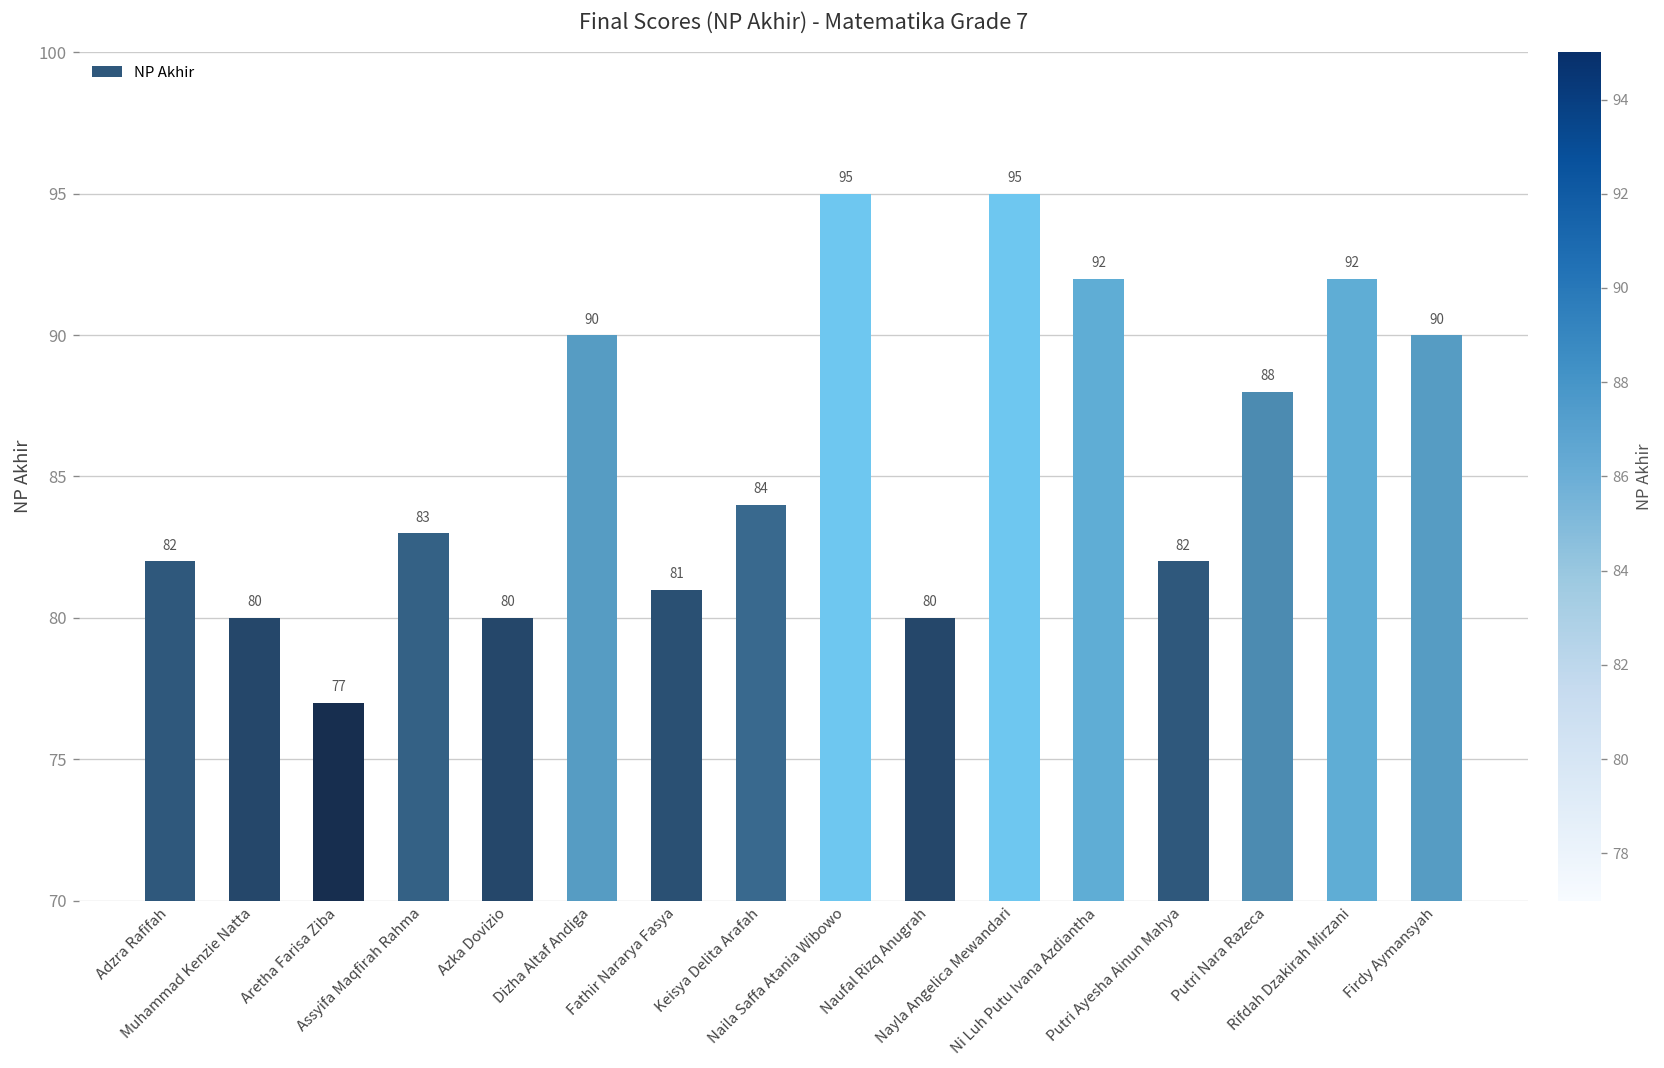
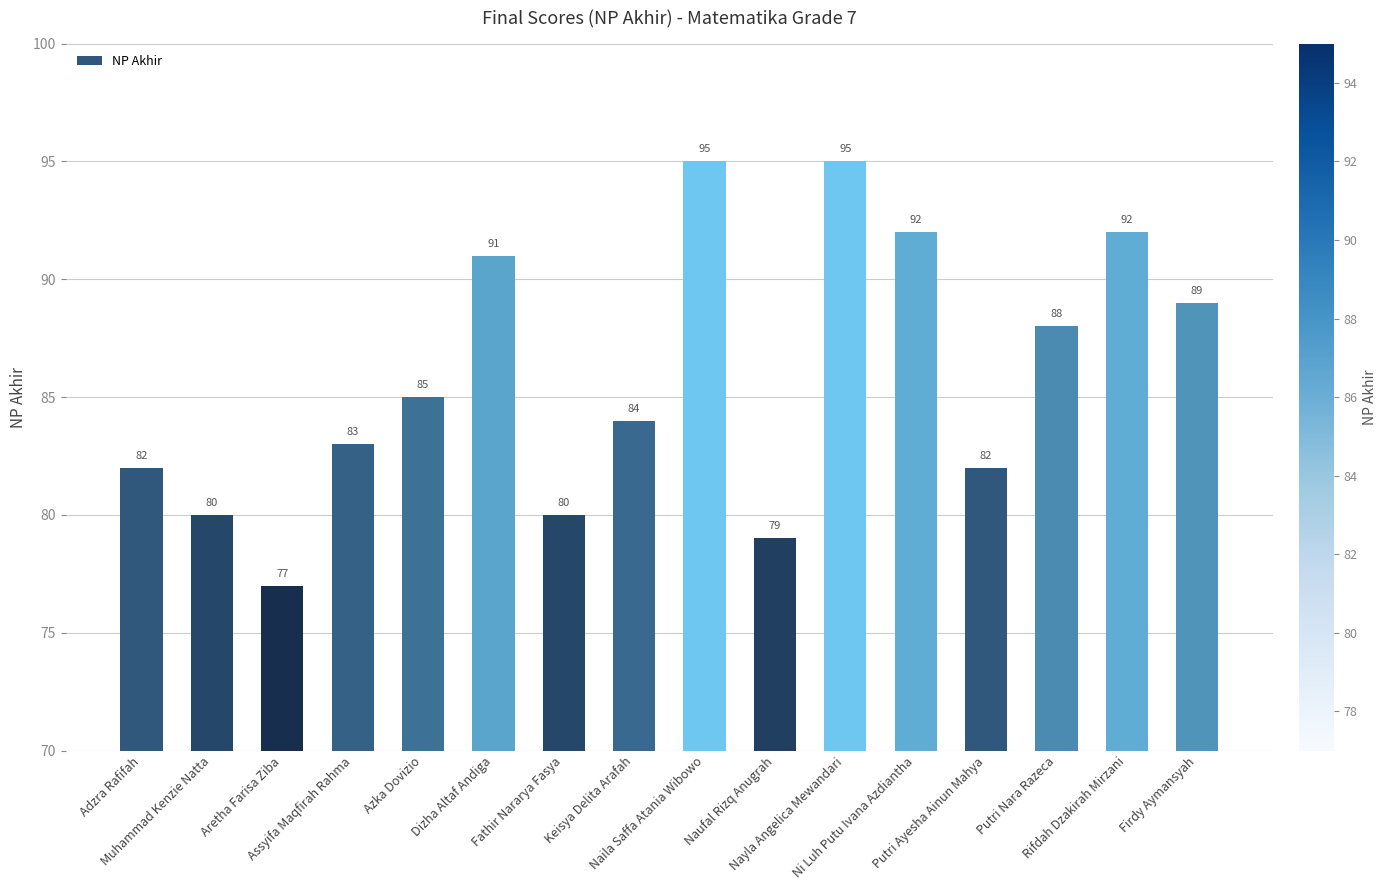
  {
    "Adzra Rafifah": 82,
    "Muhammad Kenzie Natta": 80,
    "Aretha Farisa Ziba": 77,
    "Assyifa Maqfirah Rahma": 83,
-   "Azka Dovizio": 80,
-   "Dizha Altaf Andiga": 90,
-   "Fathir Nararya Fasya": 81,
+   "Azka Dovizio": 85,
+   "Dizha Altaf Andiga": 91,
+   "Fathir Nararya Fasya": 80,
    "Keisya Delita Arafah": 84,
    "Naila Saffa Atania Wibowo": 95,
-   "Naufal Rizq Anugrah": 80,
+   "Naufal Rizq Anugrah": 79,
    "Nayla Angelica Mewandari": 95,
    "Ni Luh Putu Ivana Azdiantha": 92,
    "Putri Ayesha Ainun Mahya": 82,
    "Putri Nara Razeca": 88,
    "Rifdah Dzakirah Mirzani": 92,
-   "Firdy Aymansyah": 90
+   "Firdy Aymansyah": 89
  }
